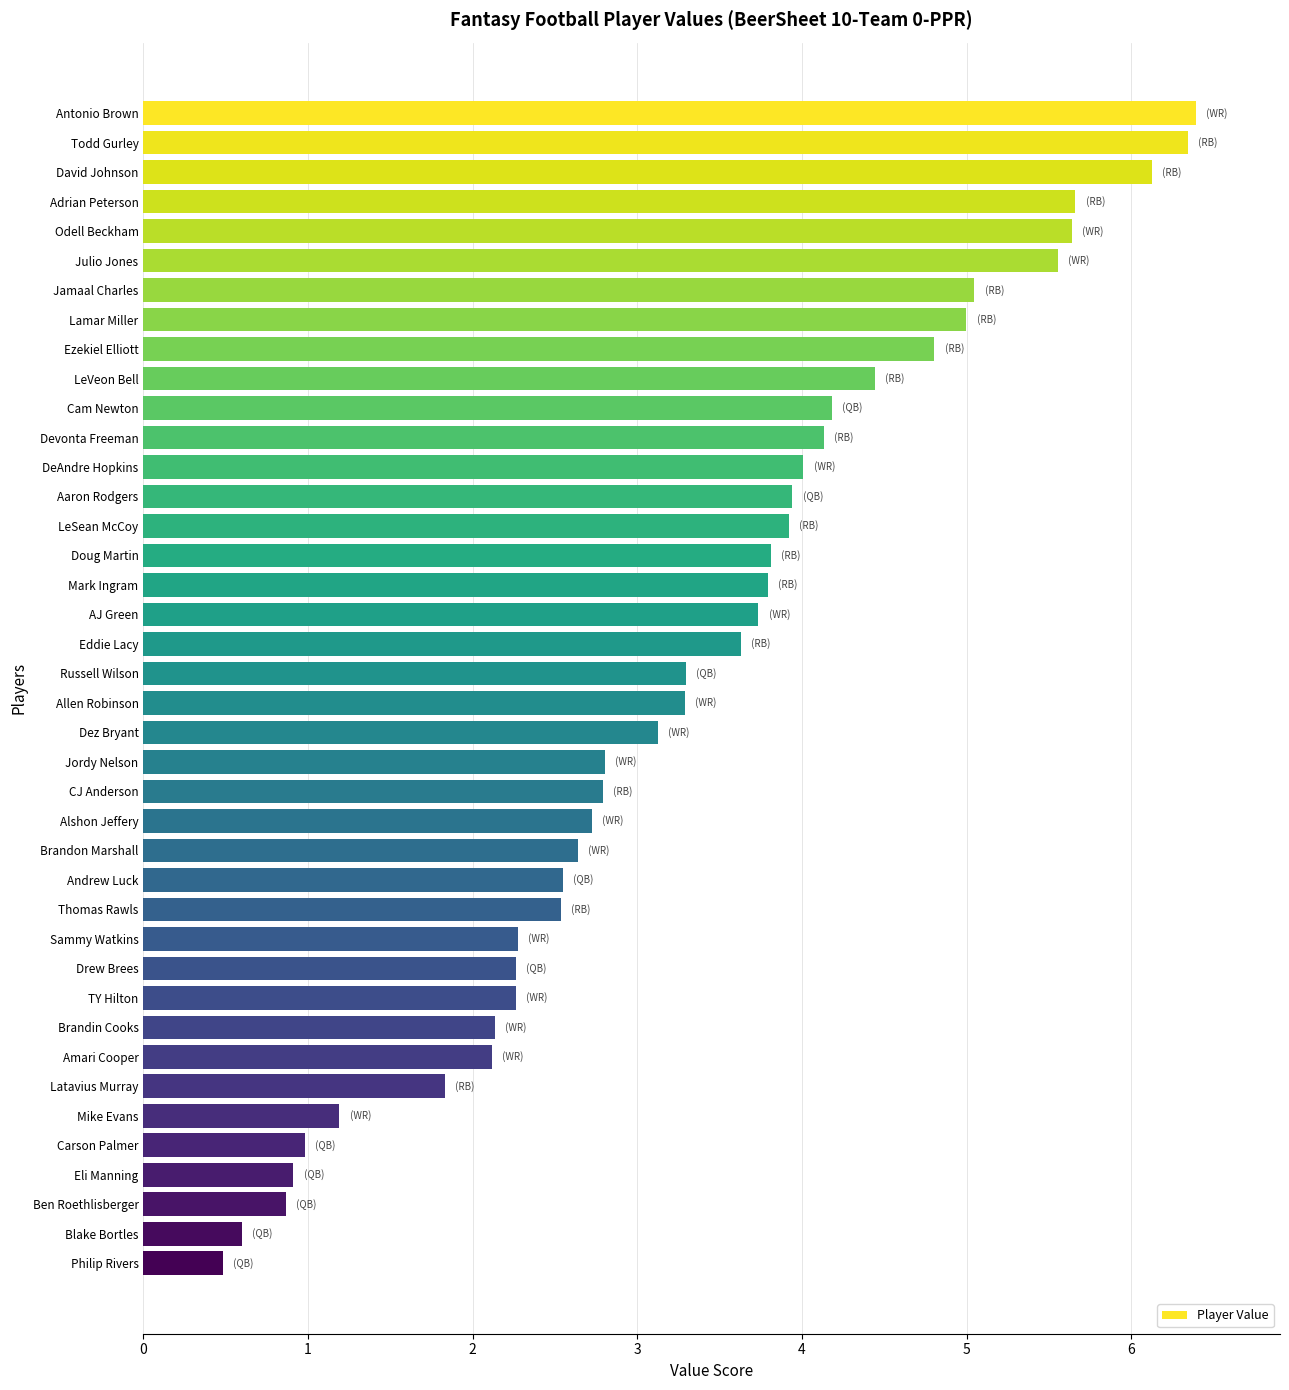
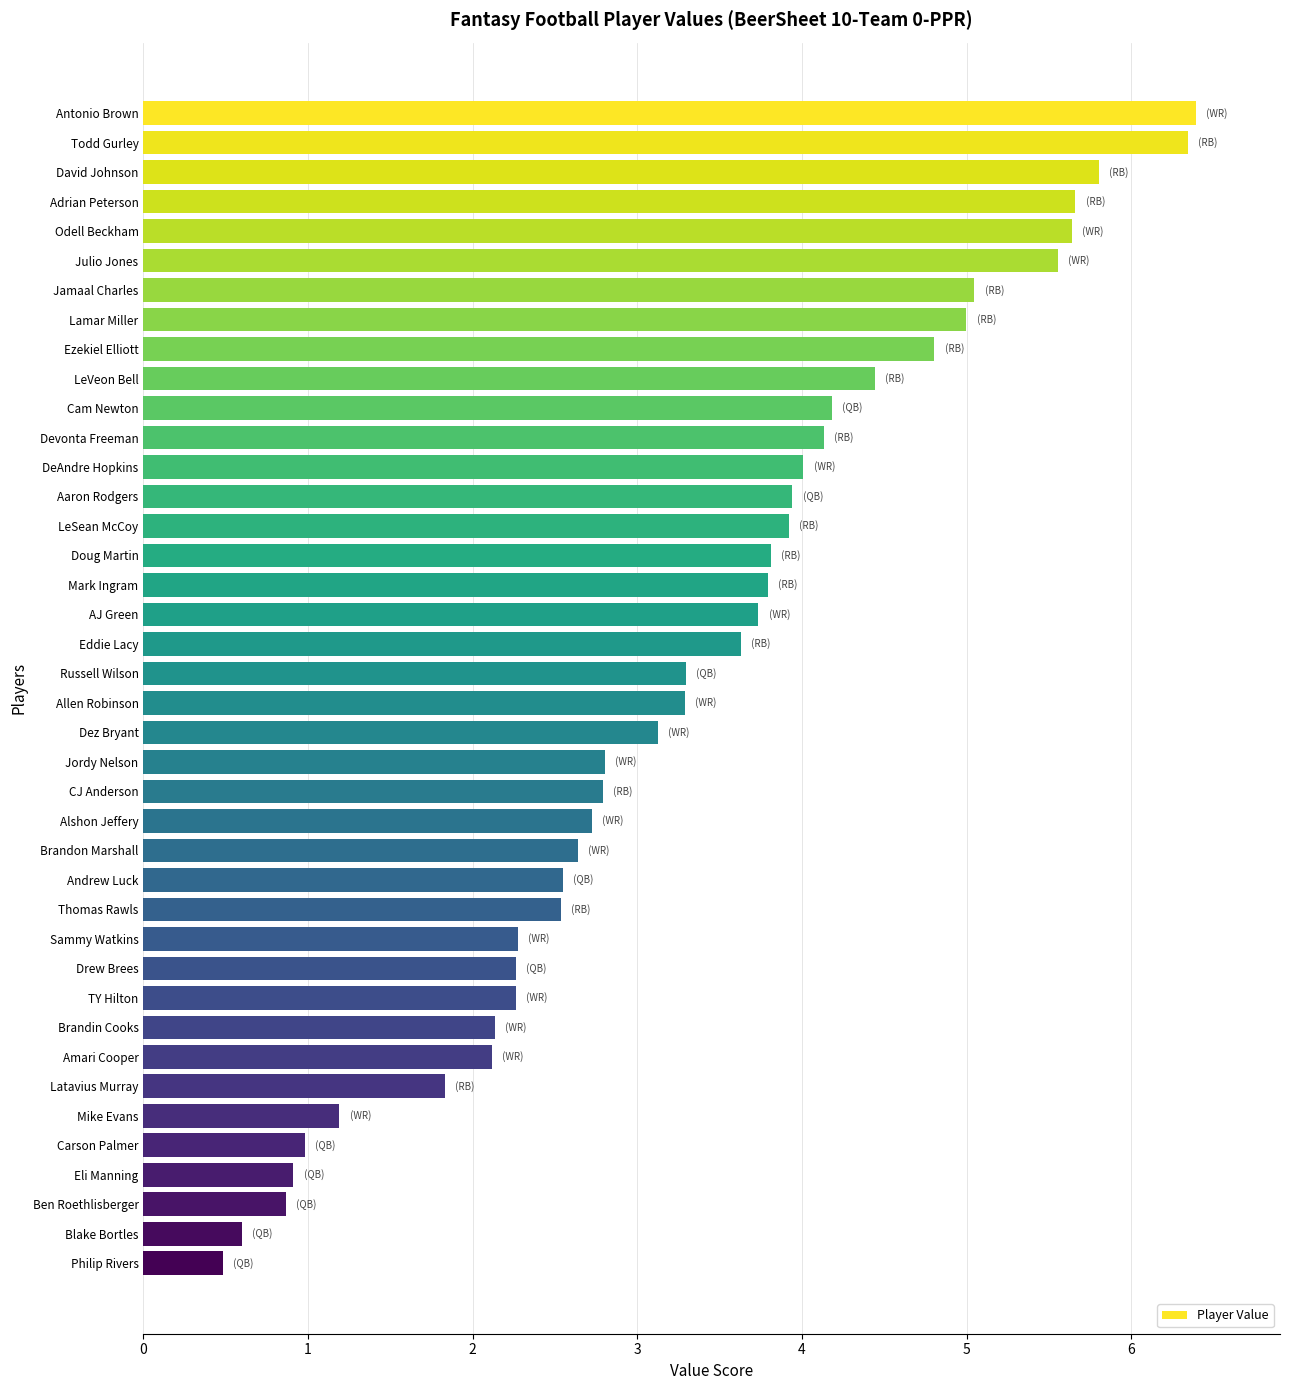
  {
    "Antonio Brown": 6.39,
    "Todd Gurley": 6.35,
-   "David Johnson": 6.13,
+   "David Johnson": 5.80,
    "Adrian Peterson": 5.66,
    "Odell Beckham": 5.64,
    "Julio Jones": 5.55,
    "Jamaal Charles": 5.05,
    "Lamar Miller": 5.00,
    "Ezekiel Elliott": 4.81,
    "LeVeon Bell": 4.44,
    "Cam Newton": 4.18,
    "Devonta Freeman": 4.13,
    "DeAndre Hopkins": 4.01,
    "Aaron Rodgers": 3.94,
    "LeSean McCoy": 3.92,
    "Doug Martin": 3.81,
    "Mark Ingram": 3.79,
    "AJ Green": 3.74,
    "Eddie Lacy": 3.63,
    "Russell Wilson": 3.29,
    "Allen Robinson": 3.29,
    "Dez Bryant": 3.12,
    "Jordy Nelson": 2.81,
    "CJ Anderson": 2.79,
    "Alshon Jeffery": 2.73,
    "Brandon Marshall": 2.64,
    "Andrew Luck": 2.55,
    "Thomas Rawls": 2.54,
    "Sammy Watkins": 2.27,
    "Drew Brees": 2.26,
    "TY Hilton": 2.26,
    "Brandin Cooks": 2.13,
    "Amari Cooper": 2.12,
    "Latavius Murray": 1.83,
    "Mike Evans": 1.19,
    "Carson Palmer": 0.98,
    "Eli Manning": 0.91,
    "Ben Roethlisberger": 0.87,
    "Blake Bortles": 0.60,
    "Philip Rivers": 0.48
  }
